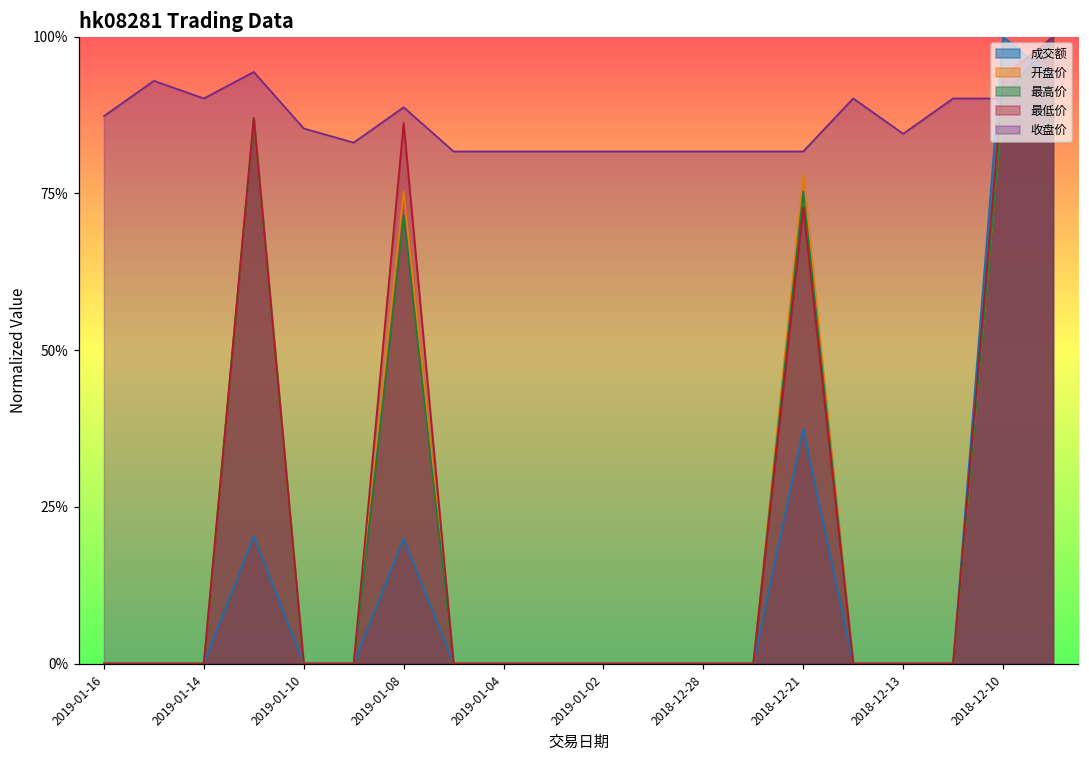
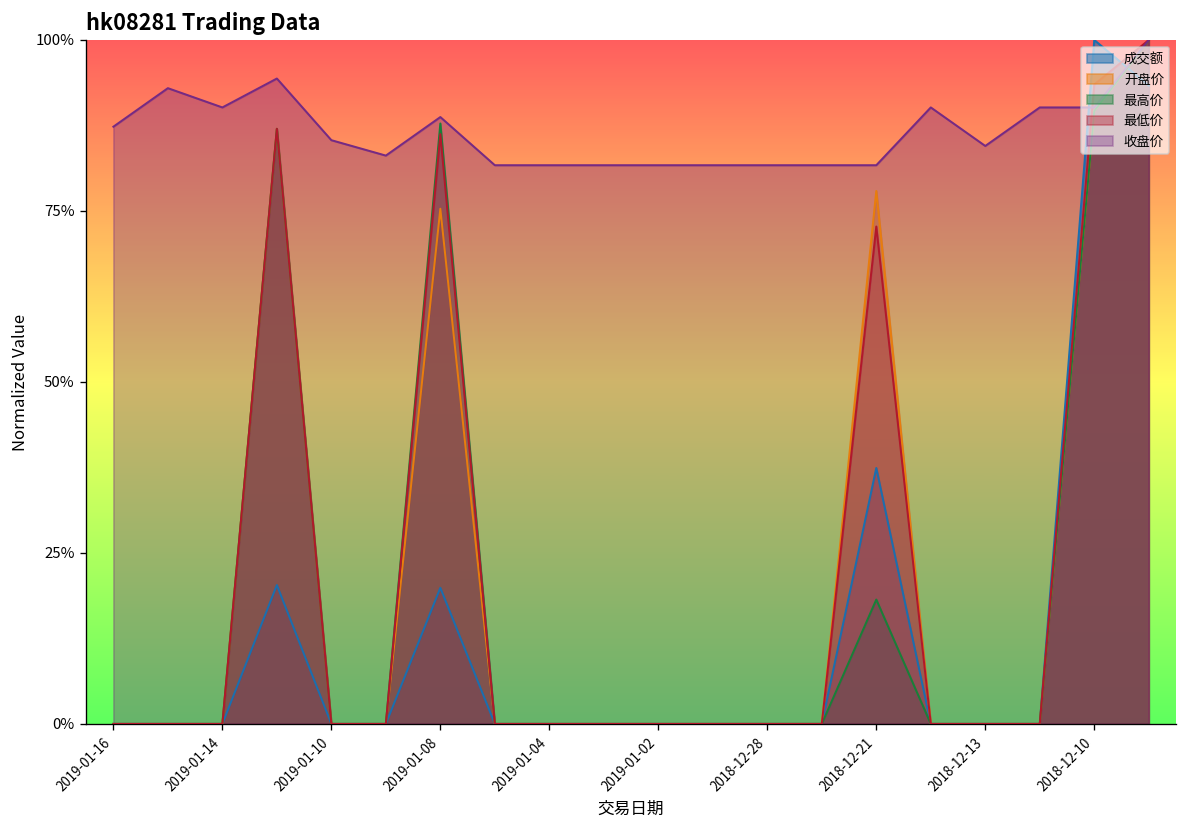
  {
    "成交额": {
      "2019-01-08": "20%",
      "2018-12-21": "37%",
      "2018-12-10": "100%"
    },
    "开盘价": {
      "2019-01-08": "75%",
      "2018-12-21": "78%"
    },
    "最高价": {
-     "2019-01-08": "71%",
-     "2018-12-21": "75%"
+     "2019-01-08": "88%",
+     "2018-12-21": "18%"
    },
    "最低价": {
      "2019-01-08": "86%",
      "2018-12-21": "73%"
    },
    "收盘价": {
      "2019-01-16": "87%",
      "2019-01-14": "90%",
      "2019-01-10": "85%",
      "2019-01-08": "89%",
      "2019-01-04": "82%",
      "2019-01-02": "82%",
      "2018-12-28": "82%",
      "2018-12-21": "82%",
      "2018-12-13": "85%"
    }
  }
